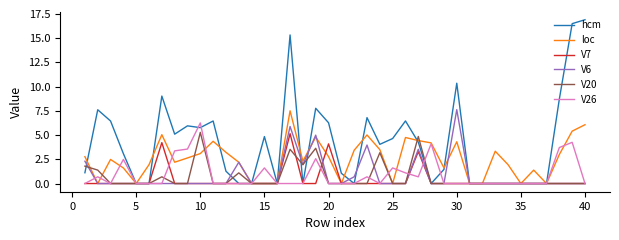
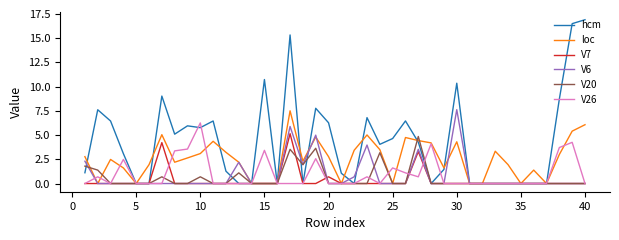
  {
    "hcm": {
      "10": 6,
-     "15": 5,
+     "15": 11,
      "20": 6,
      "25": 5,
      "30": 10,
      "40": 17
    },
    "loc": {
      "10": 3,
      "20": 3,
      "30": 4,
      "40": 6
    },
    "V7": {
-     "20": 4
+     "20": 1
    },
    "V6": {
      "30": 8
    },
    "V20": {
-     "10": 5
+     "10": 1
    },
    "V26": {
      "10": 6,
-     "15": 2,
+     "15": 3,
      "25": 2
    }
  }
